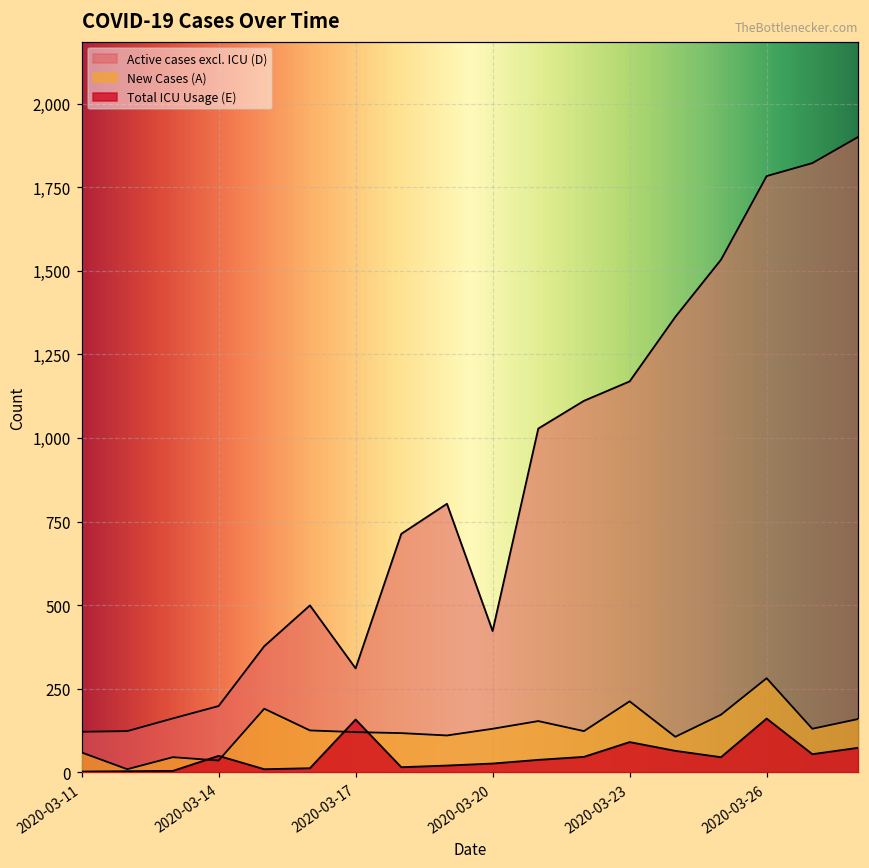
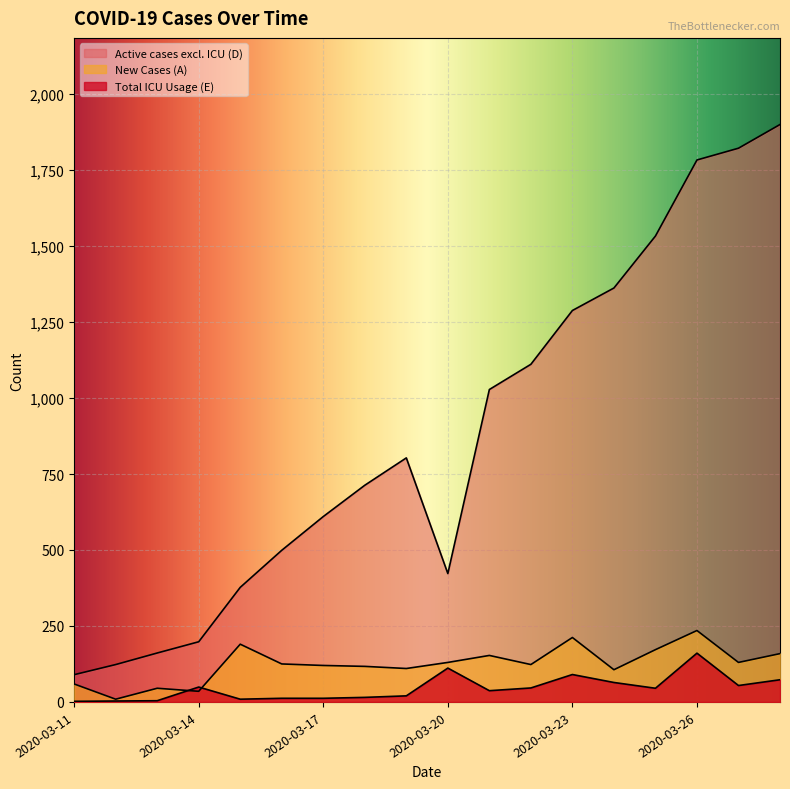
  {
    "Active cases excl. ICU (D)": {
-     "2020-03-11": "120",
+     "2020-03-11": "90",
      "2020-03-14": "200",
-     "2020-03-17": "310",
+     "2020-03-17": "610",
      "2020-03-20": "420",
-     "2020-03-23": "1,170",
+     "2020-03-23": "1,290",
      "2020-03-26": "1,780"
    },
    "New Cases (A)": {
      "2020-03-11": "60",
      "2020-03-14": "40",
      "2020-03-17": "120",
      "2020-03-20": "130",
      "2020-03-23": "210",
-     "2020-03-26": "280"
+     "2020-03-26": "240"
    },
    "Total ICU Usage (E)": {
      "2020-03-11": "0",
      "2020-03-14": "50",
-     "2020-03-17": "160",
-     "2020-03-20": "30",
+     "2020-03-17": "10",
+     "2020-03-20": "110",
      "2020-03-23": "90",
      "2020-03-26": "160"
    }
  }
